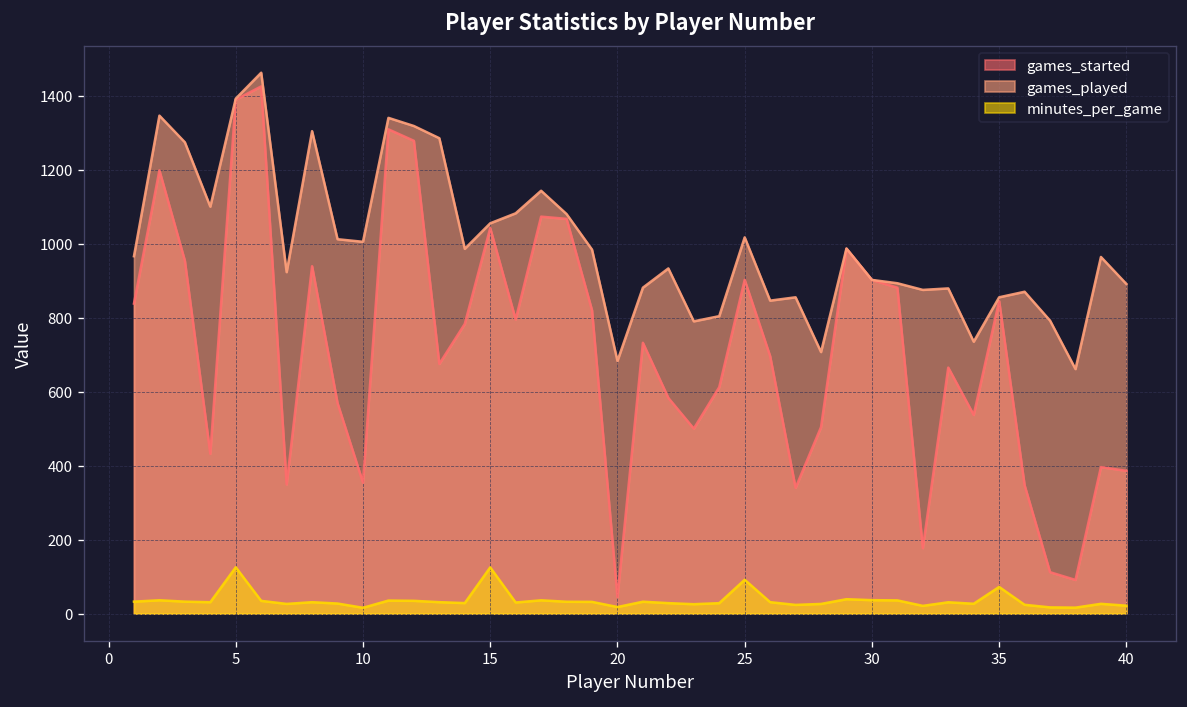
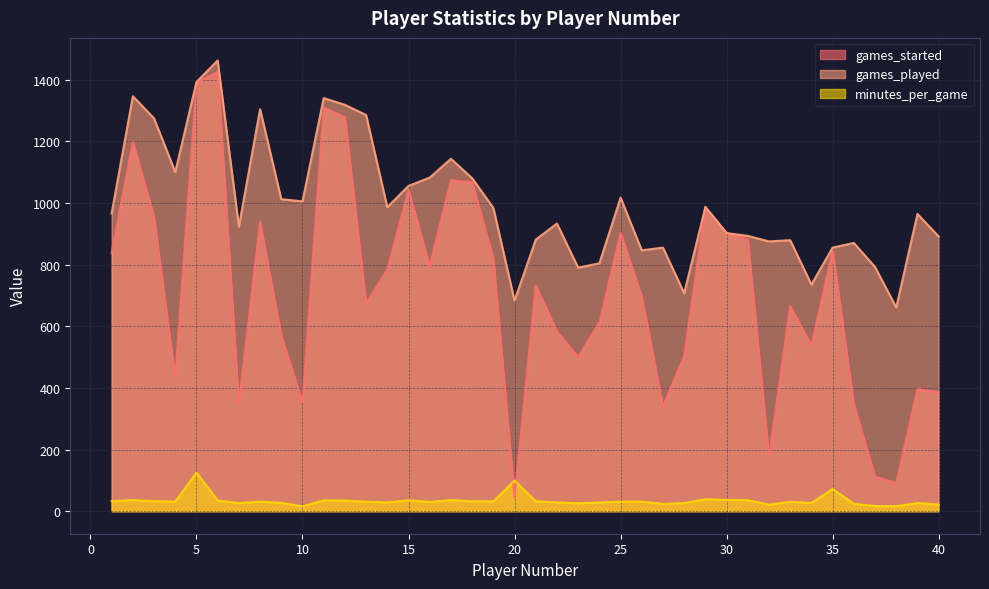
  {
    "minutes_per_game": {
      "5": 130,
      "10": 20,
-     "15": 120,
-     "20": 20,
-     "25": 90,
+     "15": 40,
+     "20": 100,
+     "25": 30,
      "30": 40,
      "35": 70,
      "40": 20
    }
  }
